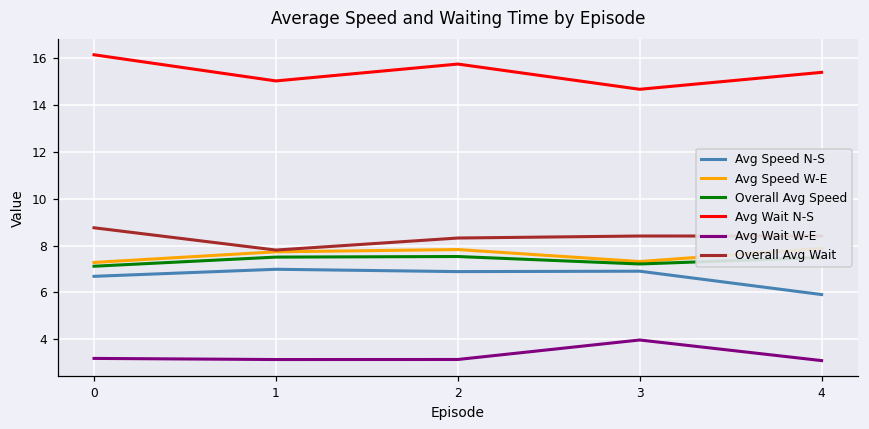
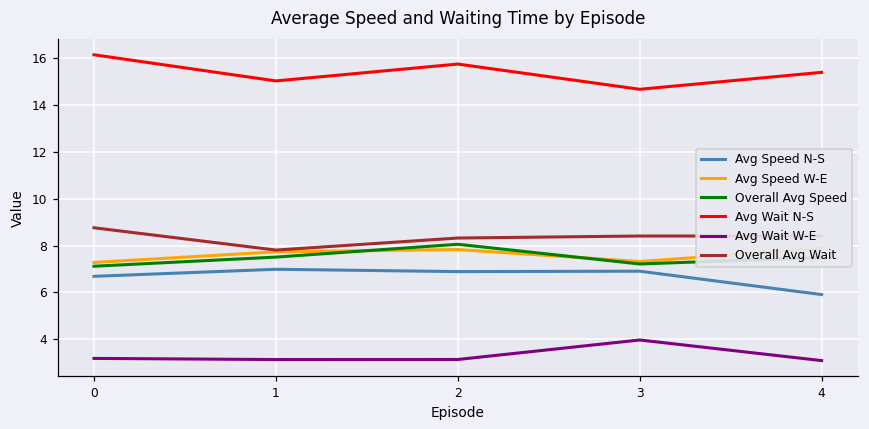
  {
    "Avg Speed N-S": {
      "0": 6.7,
      "1": 7.0,
      "2": 6.9,
      "3": 6.9,
      "4": 5.9
    },
    "Avg Speed W-E": {
      "0": 7.3,
      "2": 7.8
    },
    "Overall Avg Speed": {
      "0": 7.1,
      "1": 7.5,
-     "2": 7.5
+     "2": 8.1
    },
    "Avg Wait N-S": {
      "0": 16.1,
      "1": 15.0,
      "2": 15.7,
      "3": 14.6,
      "4": 15.4
    },
    "Avg Wait W-E": {
      "0": 3.2,
      "1": 3.1,
      "2": 3.1,
      "3": 4.0,
      "4": 3.1
    },
    "Overall Avg Wait": {
      "0": 8.8,
      "2": 8.3,
      "3": 8.4
    }
  }
